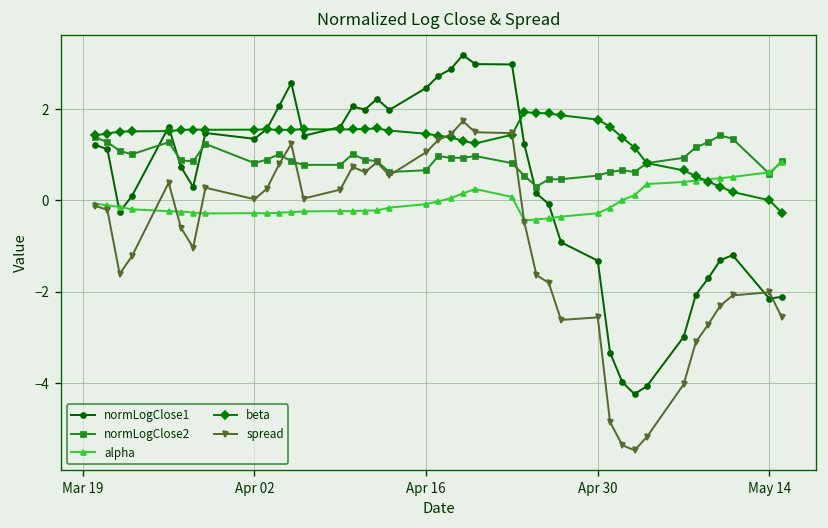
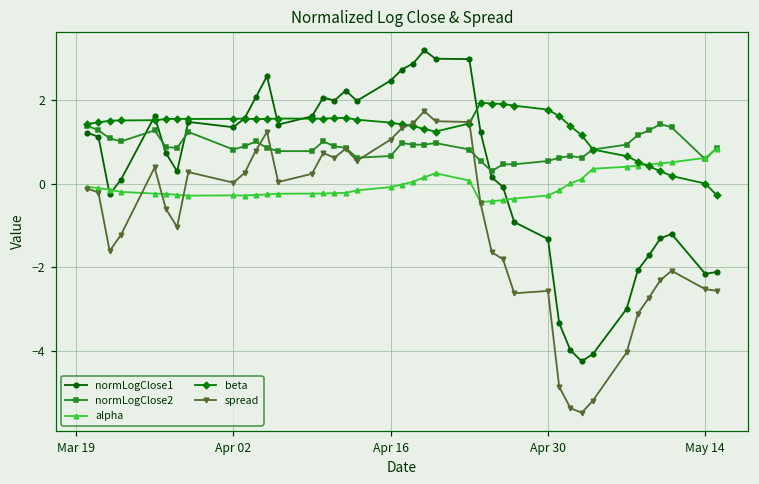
  {
    "alpha": {
      "Apr 02": -0.3,
      "Apr 16": -0.1,
      "Apr 30": -0.3
    },
    "spread": {
      "Apr 02": 0.0,
      "Apr 16": 1.1,
      "Apr 30": -2.6,
-     "May 14": -2.0
+     "May 14": -2.5
    }
  }
